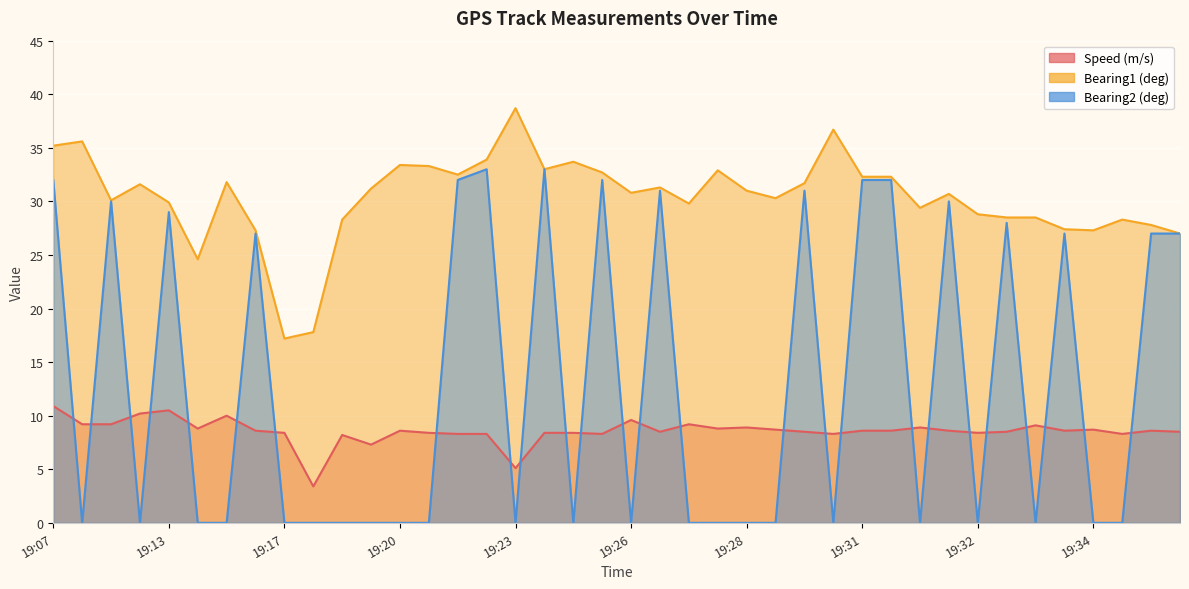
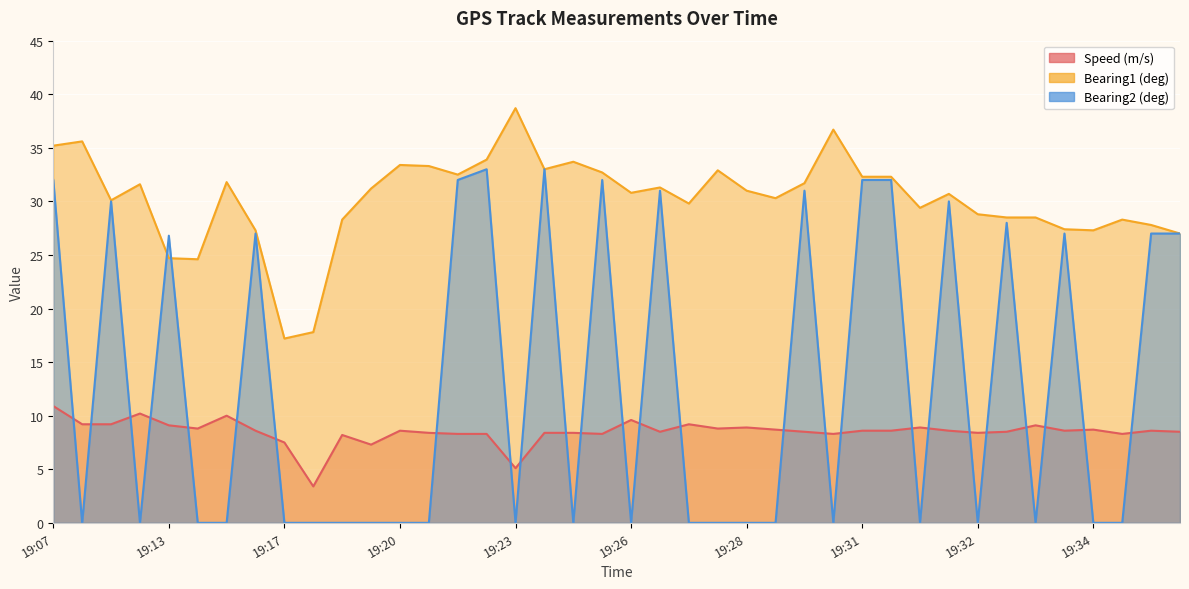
  {
    "Speed (m/s)": {
      "19:07": 10.9,
-     "19:13": 10.5,
-     "19:17": 8.4,
+     "19:13": 9.1,
+     "19:17": 7.5,
      "19:23": 5.1
    },
    "Bearing1 (deg)": {
      "19:07": 35.2,
-     "19:13": 29.9,
+     "19:13": 24.7,
      "19:17": 17.2,
      "19:23": 38.7
    },
    "Bearing2 (deg)": {
      "19:07": 32.0,
-     "19:13": 29.0,
+     "19:13": 26.8,
      "19:17": 0.0,
      "19:23": 0.0
    }
  }
